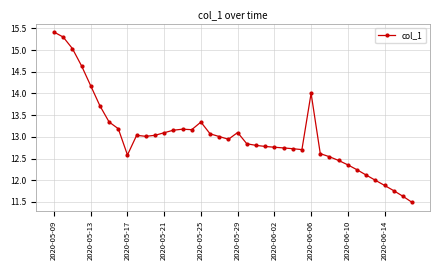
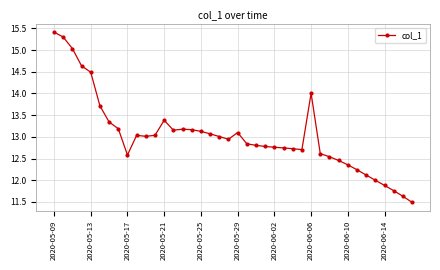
  {
    "2020-05-09": 15.4,
-   "2020-05-13": 14.2,
+   "2020-05-13": 14.5,
    "2020-05-17": 12.6,
-   "2020-05-21": 13.1,
-   "2020-05-25": 13.3,
+   "2020-05-21": 13.4,
+   "2020-05-25": 13.1,
    "2020-05-29": 13.1,
    "2020-06-02": 12.8,
    "2020-06-06": 14.0,
    "2020-06-10": 12.4,
    "2020-06-14": 11.9
  }
